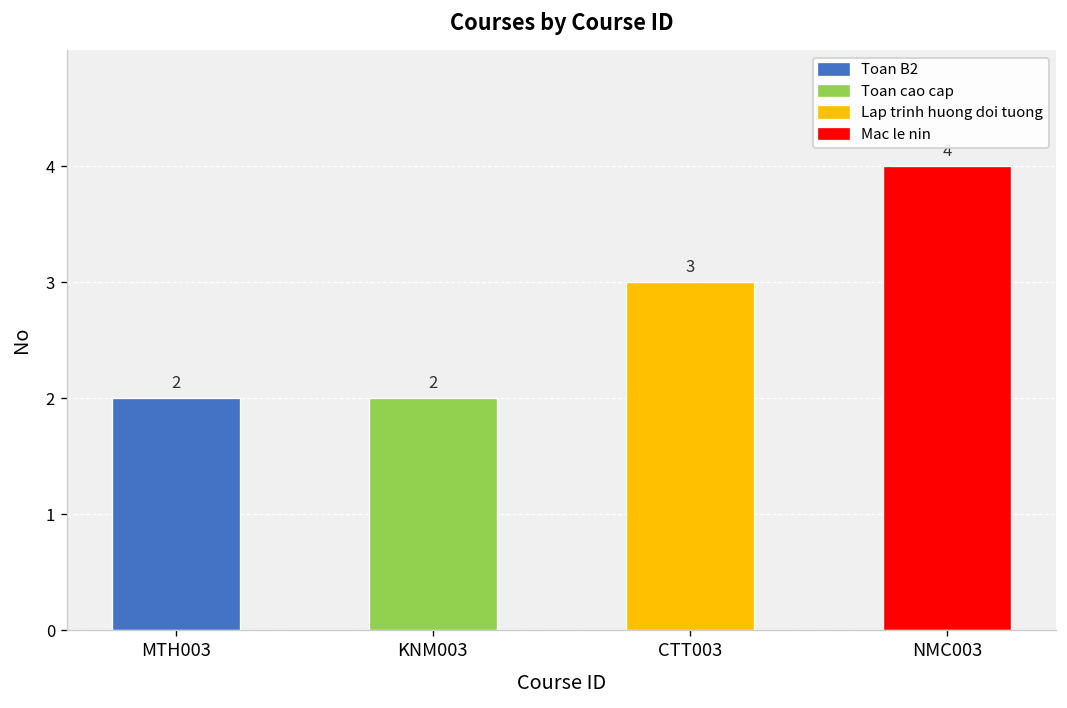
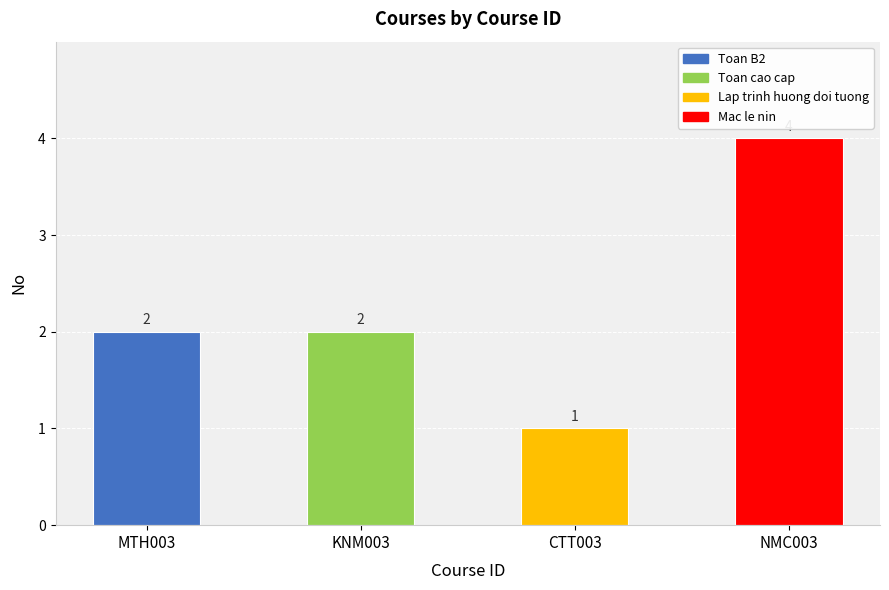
  {
    "MTH003": 2,
    "KNM003": 2,
-   "CTT003": 3
+   "CTT003": 1
  }
